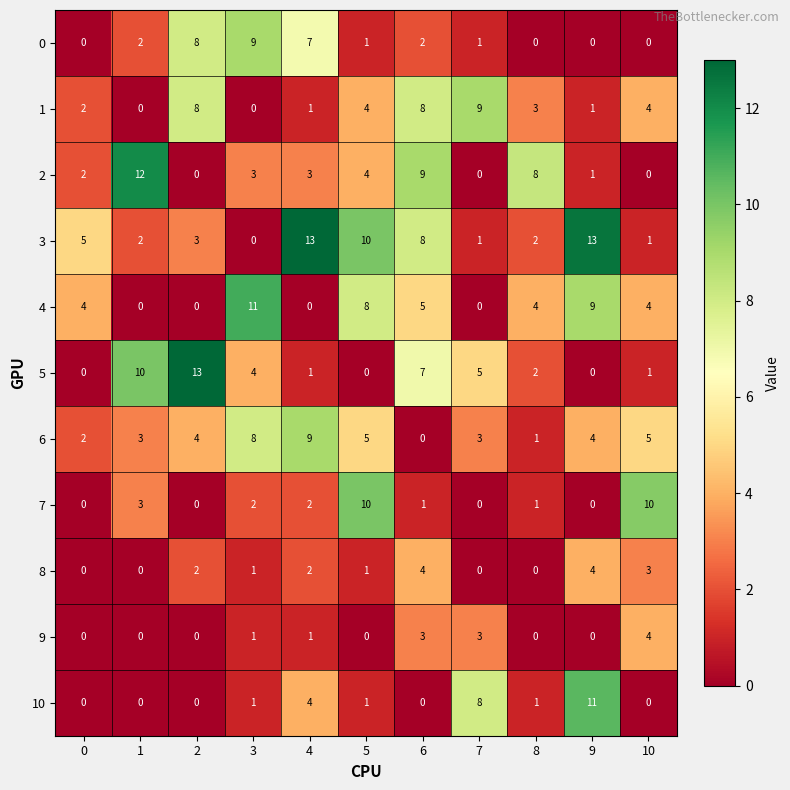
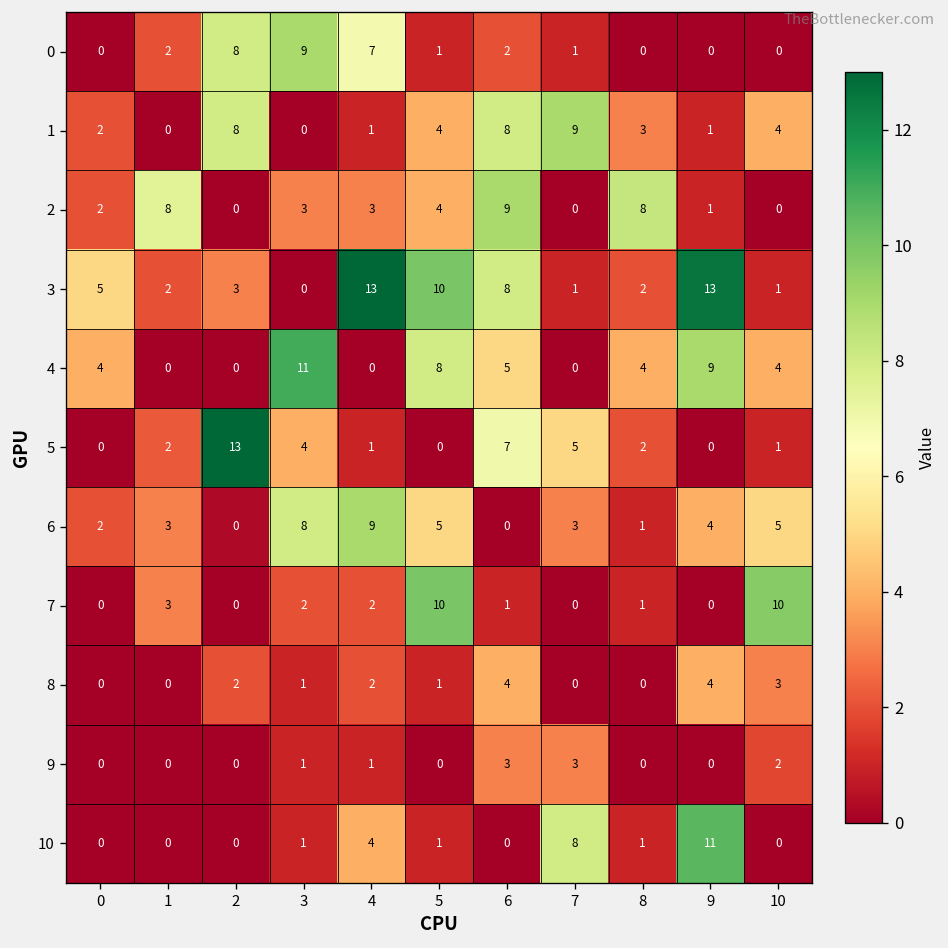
  {
    "0": {
      "0": 0,
      "1": 2,
      "2": 8,
      "3": 9,
      "4": 7,
      "5": 1,
      "6": 2,
      "7": 1,
      "8": 0,
      "9": 0,
      "10": 0
    },
    "1": {
      "0": 2,
      "1": 0,
      "2": 8,
      "3": 0,
      "4": 1,
      "5": 4,
      "6": 8,
      "7": 9,
      "8": 3,
      "9": 1,
      "10": 4
    },
    "2": {
      "0": 2,
-     "1": 12,
+     "1": 8,
      "2": 0,
      "3": 3,
      "4": 3,
      "5": 4,
      "6": 9,
      "7": 0,
      "8": 8,
      "9": 1,
      "10": 0
    },
    "3": {
      "0": 5,
      "1": 2,
      "2": 3,
      "3": 0,
      "4": 13,
      "5": 10,
      "6": 8,
      "7": 1,
      "8": 2,
      "9": 13,
      "10": 1
    },
    "4": {
      "0": 4,
      "1": 0,
      "2": 0,
      "3": 11,
      "4": 0,
      "5": 8,
      "6": 5,
      "7": 0,
      "8": 4,
      "9": 9,
      "10": 4
    },
    "5": {
      "0": 0,
-     "1": 10,
+     "1": 2,
      "2": 13,
      "3": 4,
      "4": 1,
      "5": 0,
      "6": 7,
      "7": 5,
      "8": 2,
      "9": 0,
      "10": 1
    },
    "6": {
      "0": 2,
      "1": 3,
-     "2": 4,
+     "2": 0,
      "3": 8,
      "4": 9,
      "5": 5,
      "6": 0,
      "7": 3,
      "8": 1,
      "9": 4,
      "10": 5
    },
    "7": {
      "0": 0,
      "1": 3,
      "2": 0,
      "3": 2,
      "4": 2,
      "5": 10,
      "6": 1,
      "7": 0,
      "8": 1,
      "9": 0,
      "10": 10
    },
    "8": {
      "0": 0,
      "1": 0,
      "2": 2,
      "3": 1,
      "4": 2,
      "5": 1,
      "6": 4,
      "7": 0,
      "8": 0,
      "9": 4,
      "10": 3
    },
    "9": {
      "0": 0,
      "1": 0,
      "2": 0,
      "3": 1,
      "4": 1,
      "5": 0,
      "6": 3,
      "7": 3,
      "8": 0,
      "9": 0,
-     "10": 4
+     "10": 2
    },
    "10": {
      "0": 0,
      "1": 0,
      "2": 0,
      "3": 1,
      "4": 4,
      "5": 1,
      "6": 0,
      "7": 8,
      "8": 1,
      "9": 11,
      "10": 0
    }
  }
